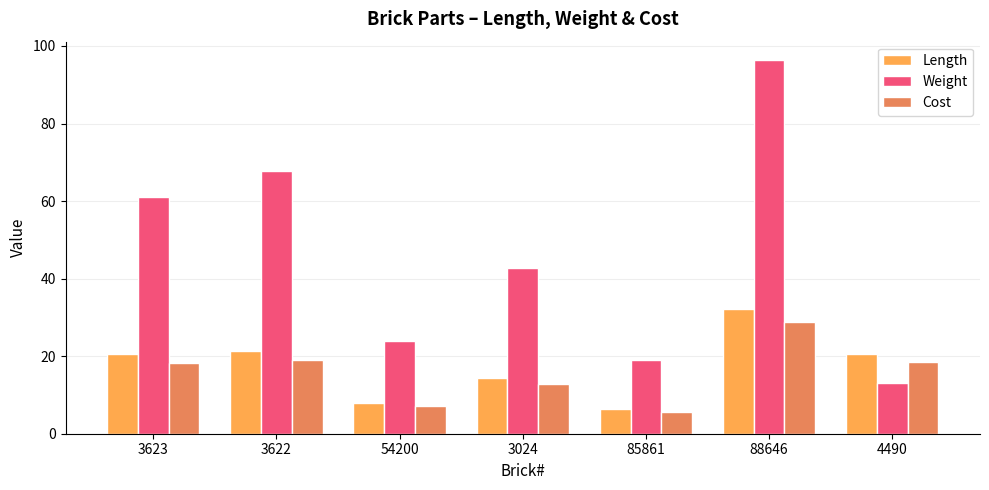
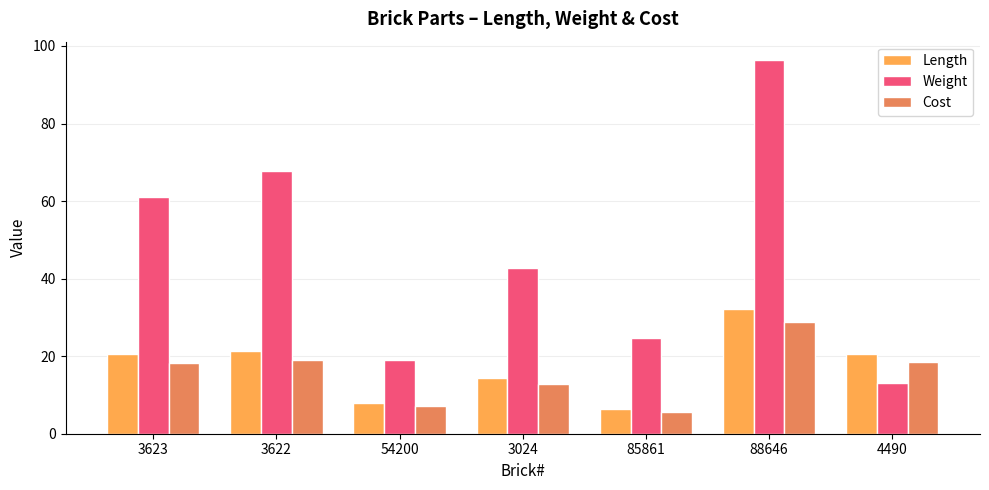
  {
    "Weight": {
      "3623": 61,
      "3622": 68,
-     "54200": 24,
+     "54200": 19,
      "3024": 43,
-     "85861": 19,
+     "85861": 25,
      "88646": 96,
      "4490": 13
    }
  }
